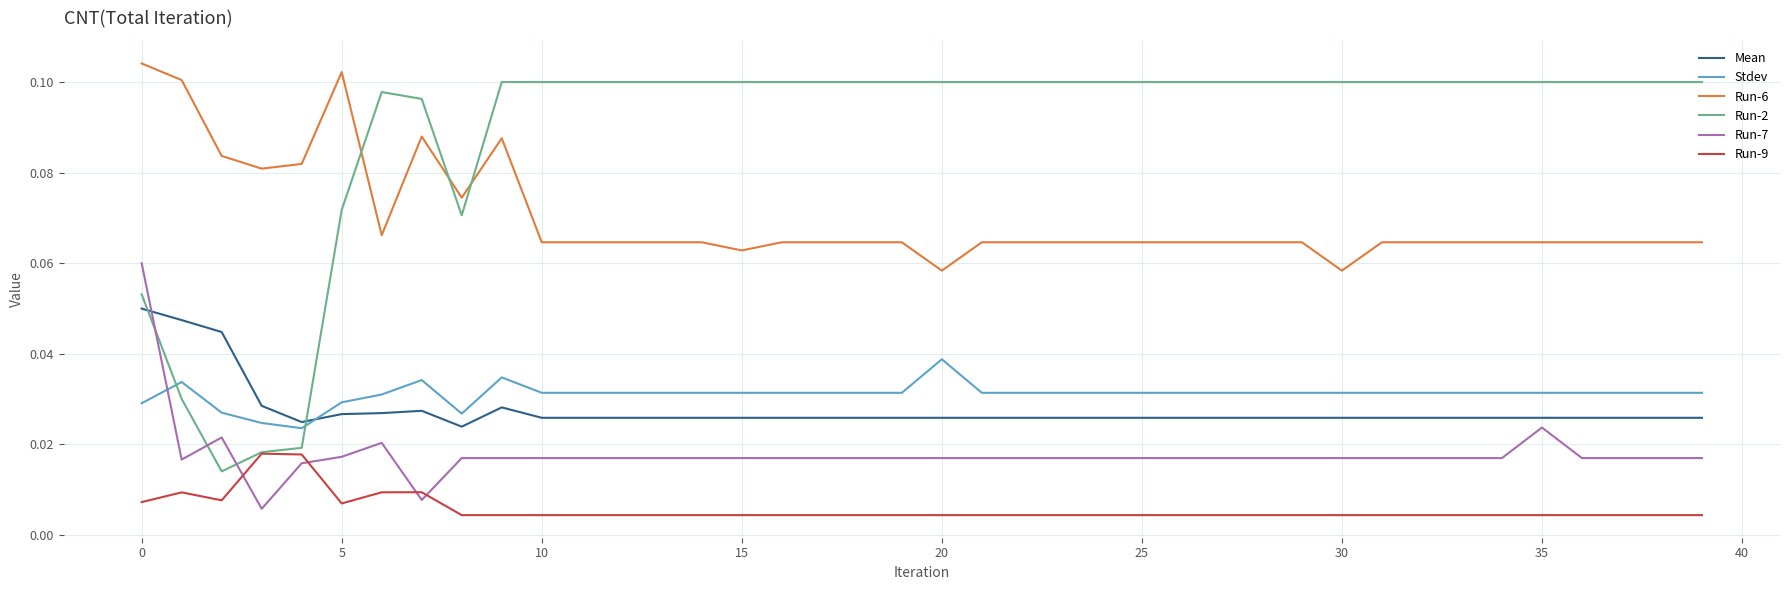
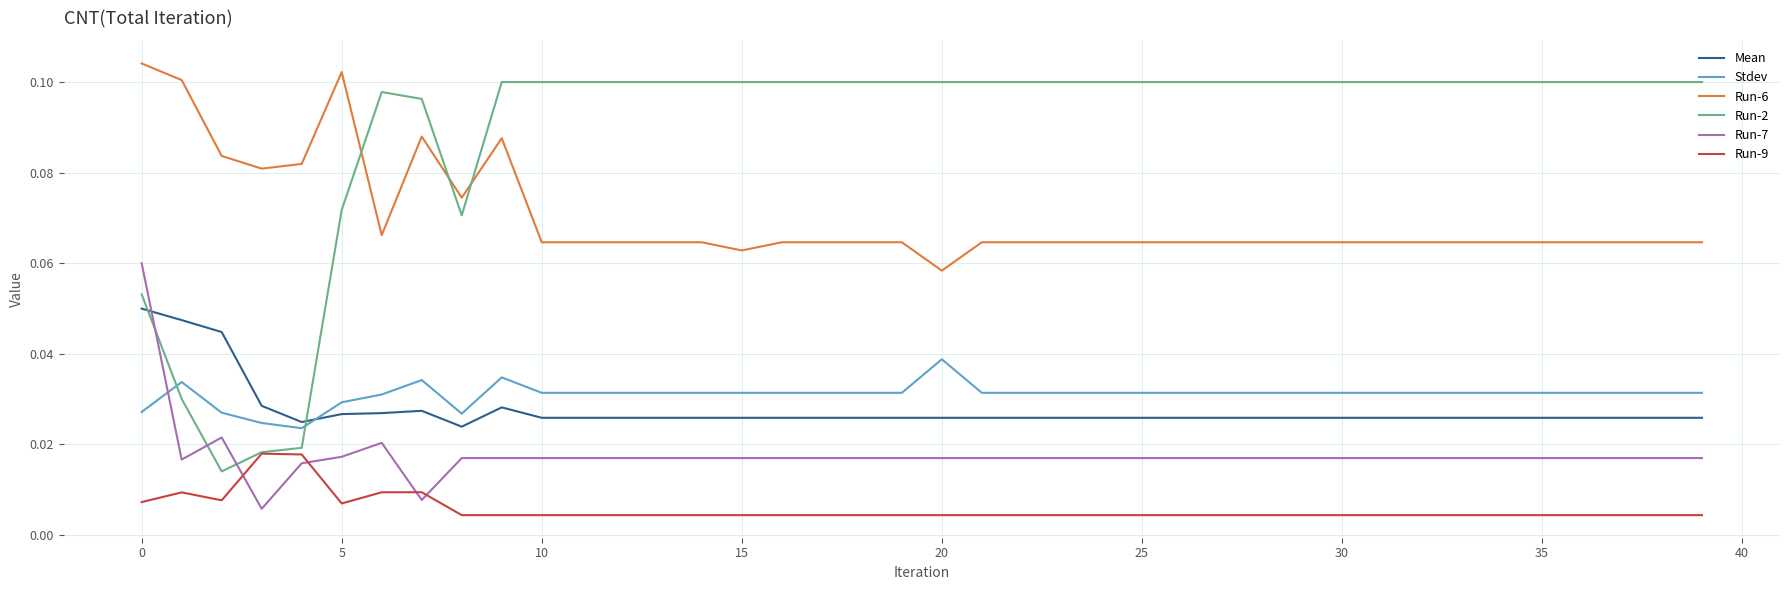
  {
    "Mean": {
      "0": 0.050,
      "5": 0.027,
      "10": 0.026,
      "15": 0.026,
      "20": 0.026,
      "25": 0.026,
      "30": 0.026,
      "35": 0.026
    },
    "Stdev": {
-     "0": 0.029,
+     "0": 0.027,
      "5": 0.029,
      "10": 0.031,
      "15": 0.031,
      "20": 0.039,
      "25": 0.031,
      "30": 0.031,
      "35": 0.031
    },
    "Run-6": {
      "0": 0.104,
      "5": 0.102,
      "10": 0.065,
      "15": 0.063,
      "20": 0.058,
      "25": 0.065,
-     "30": 0.058,
+     "30": 0.065,
      "35": 0.065
    },
    "Run-2": {
      "0": 0.053,
      "5": 0.072,
      "10": 0.100,
      "15": 0.100,
      "20": 0.100,
      "25": 0.100,
      "30": 0.100,
      "35": 0.100
    },
    "Run-7": {
      "0": 0.060,
      "5": 0.017,
      "10": 0.017,
      "15": 0.017,
      "20": 0.017,
      "25": 0.017,
      "30": 0.017,
-     "35": 0.024
+     "35": 0.017
    },
    "Run-9": {
      "0": 0.007,
      "5": 0.007,
      "10": 0.004,
      "15": 0.004,
      "20": 0.004,
      "25": 0.004,
      "30": 0.004,
      "35": 0.004
    }
  }
